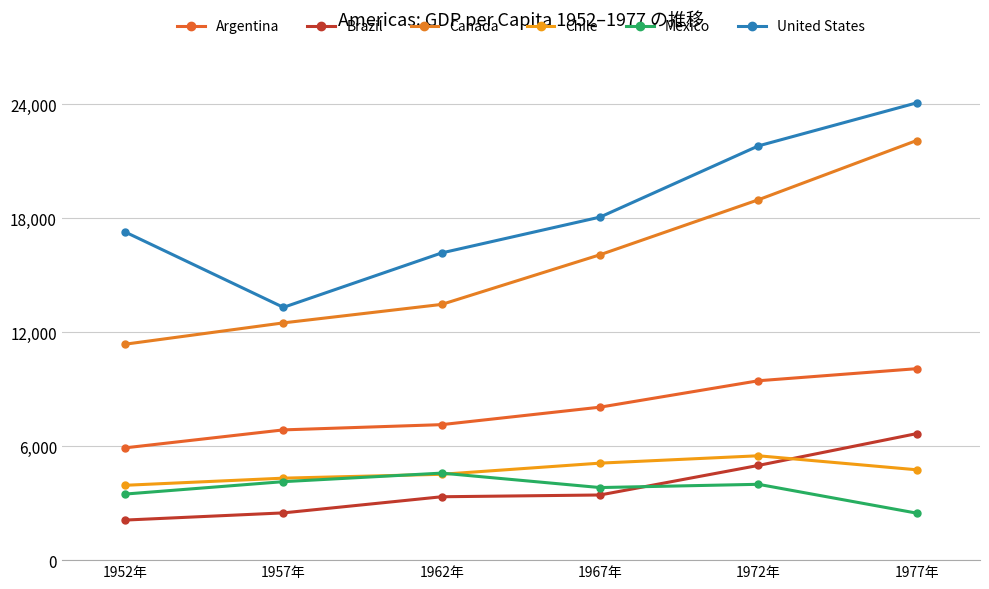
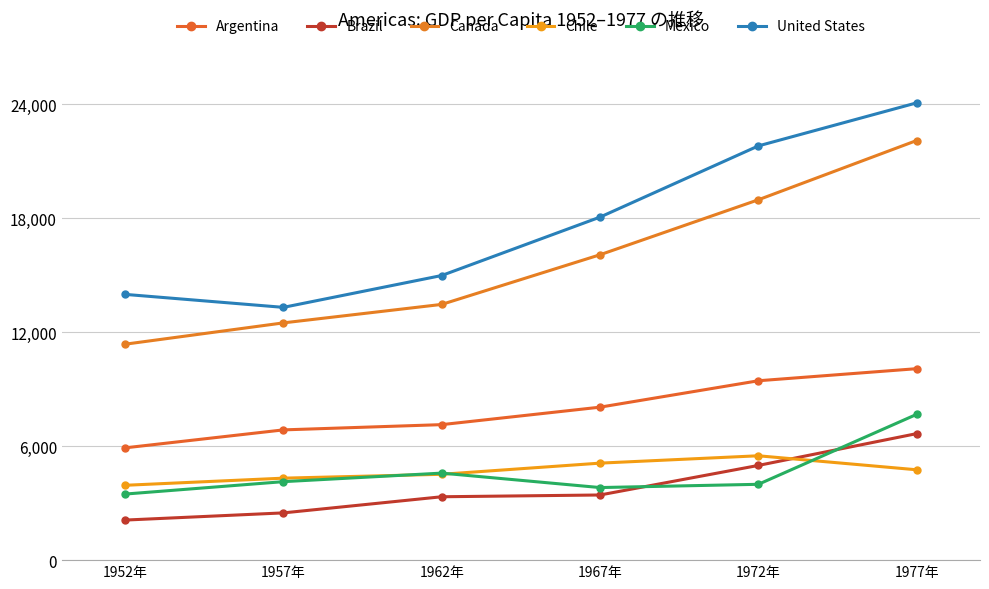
  {
    "Mexico": {
      "1952年": "3,500",
      "1957年": "4,100",
      "1967年": "3,800",
      "1972年": "4,000",
-     "1977年": "2,500"
+     "1977年": "7,700"
    },
    "United States": {
-     "1952年": "17,300",
+     "1952年": "14,000",
      "1957年": "13,300",
-     "1962年": "16,200",
+     "1962年": "15,000",
      "1967年": "18,100",
      "1972年": "21,800",
      "1977年": "24,100"
    }
  }
